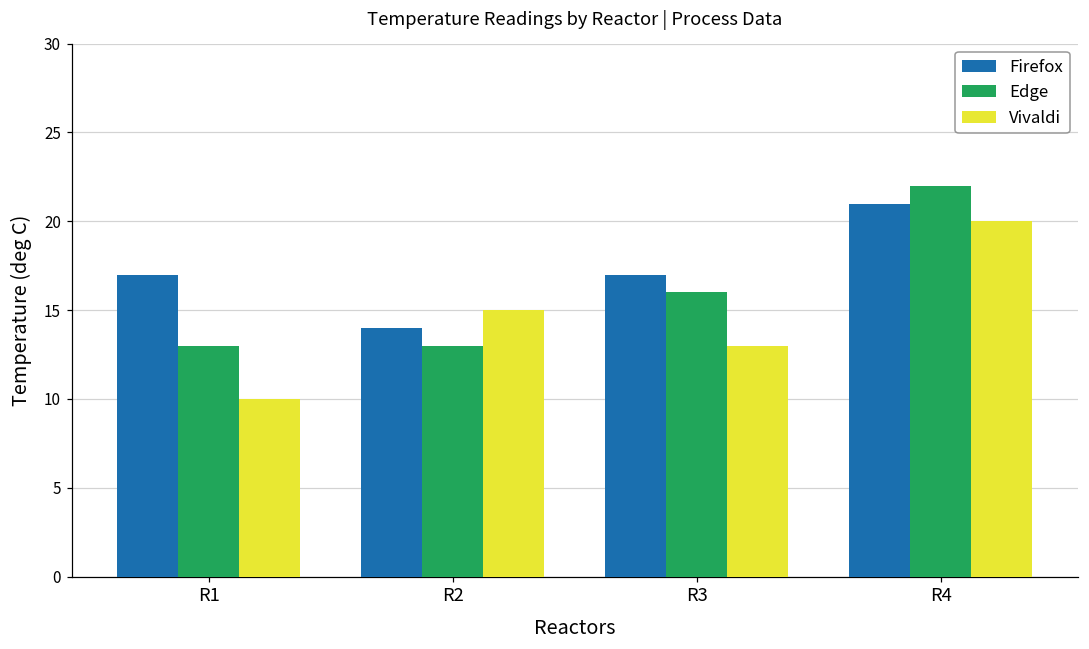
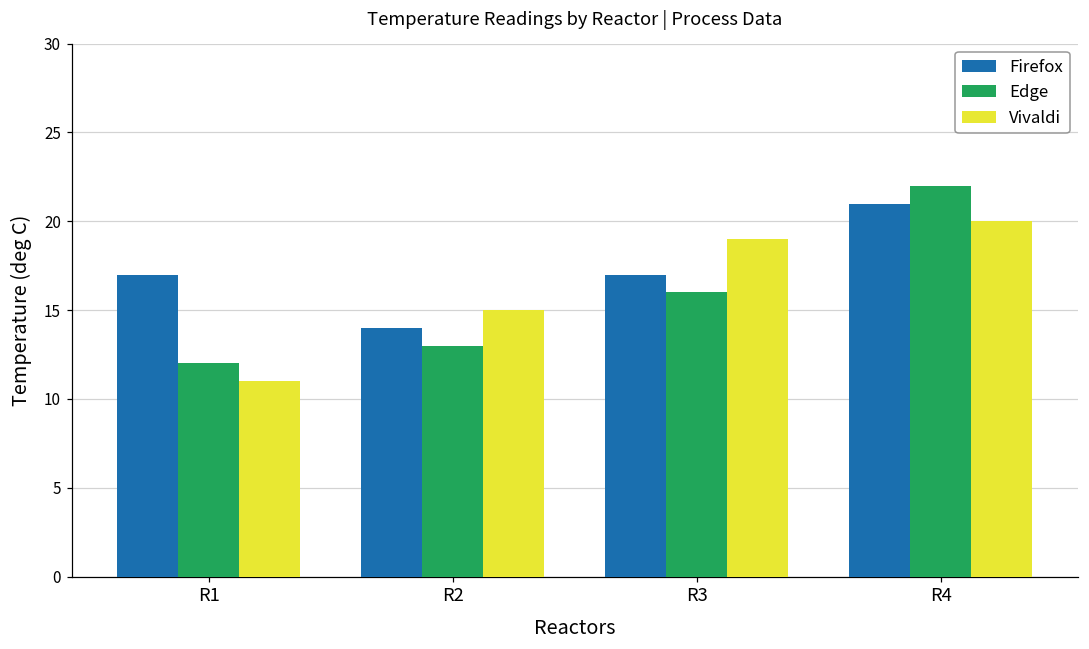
  {
    "Firefox": {
      "R1": 17,
      "R2": 14,
      "R3": 17,
      "R4": 21
    },
    "Edge": {
-     "R1": 13,
+     "R1": 12,
      "R2": 13,
      "R3": 16,
      "R4": 22
    },
    "Vivaldi": {
-     "R1": 10,
+     "R1": 11,
      "R2": 15,
-     "R3": 13,
+     "R3": 19,
      "R4": 20
    }
  }
